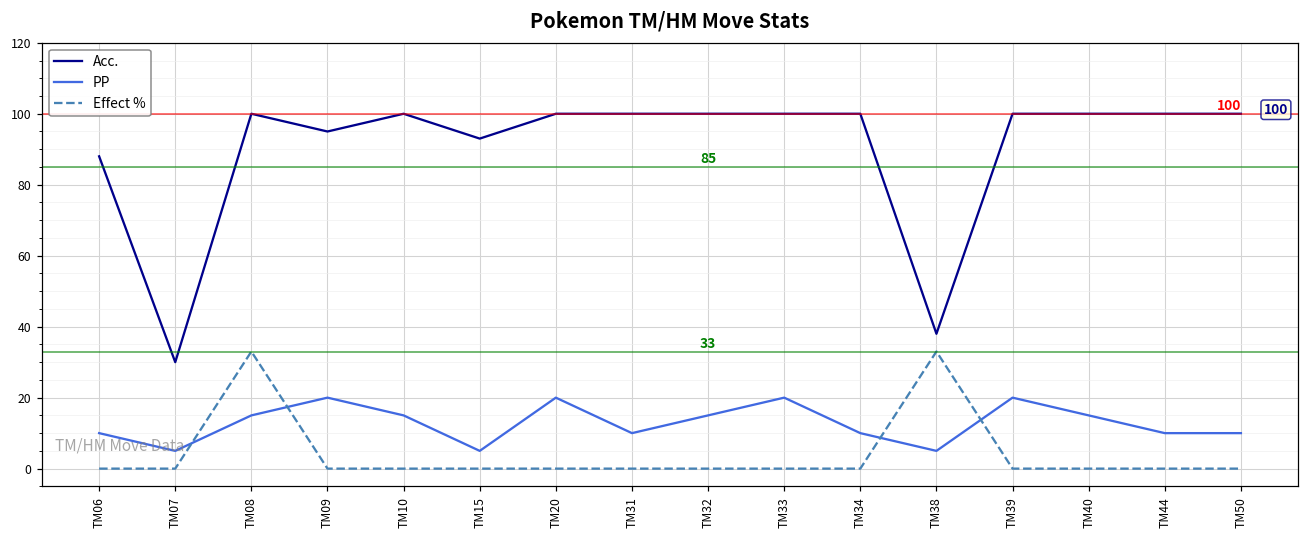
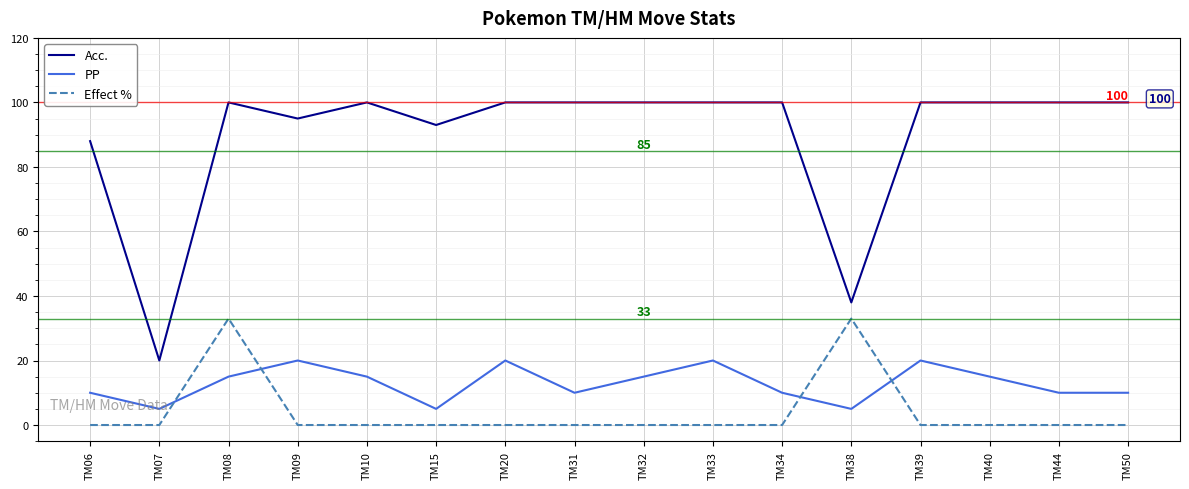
  {
    "Acc.": {
      "TM06": 88,
-     "TM07": 30,
+     "TM07": 20,
      "TM08": 100,
      "TM09": 95,
      "TM10": 100,
      "TM15": 93,
      "TM20": 100,
      "TM31": 100,
      "TM32": 100,
      "TM33": 100,
      "TM34": 100,
      "TM38": 38,
      "TM39": 100,
      "TM40": 100,
      "TM44": 100
    }
  }
